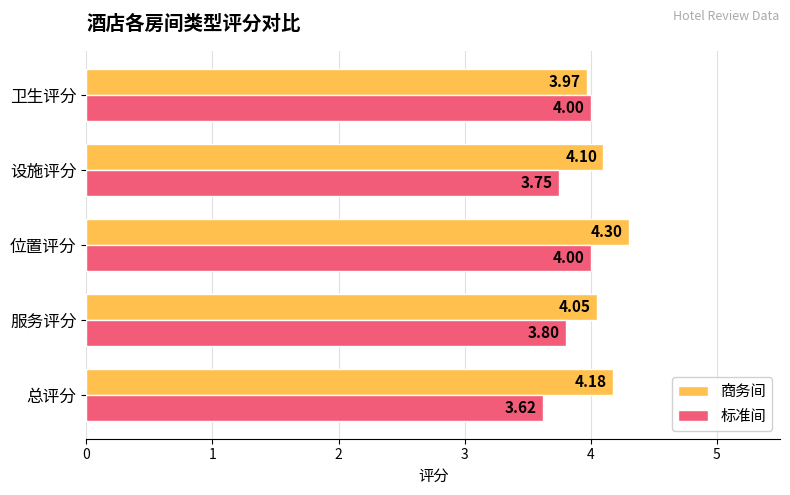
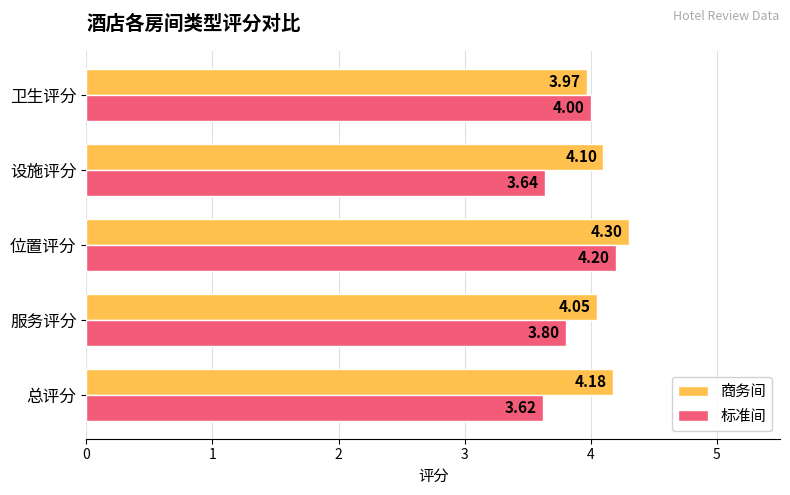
  {
    "商务间": {
      "卫生评分": 3.97,
      "设施评分": 4.10,
      "位置评分": 4.30,
      "服务评分": 4.05,
      "总评分": 4.18
    },
    "标准间": {
      "卫生评分": 4.00,
-     "设施评分": 3.75,
-     "位置评分": 4.00,
+     "设施评分": 3.64,
+     "位置评分": 4.20,
      "服务评分": 3.80,
      "总评分": 3.62
    }
  }
